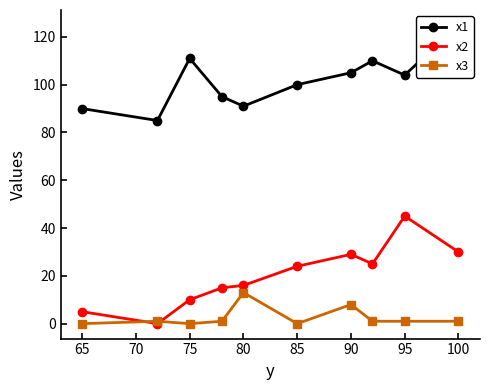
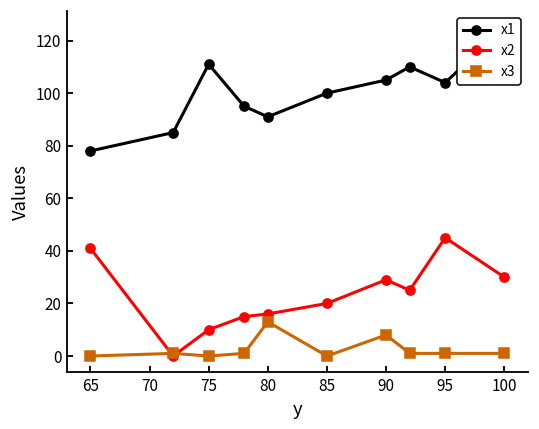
  {
    "x1": {
-     "65": 90,
+     "65": 78,
      "75": 111,
      "80": 91,
      "85": 100,
      "90": 105,
      "95": 104
    },
    "x2": {
-     "65": 5,
+     "65": 41,
      "75": 10,
      "80": 16,
-     "85": 24,
+     "85": 20,
      "90": 29,
      "95": 45,
      "100": 30
    },
    "x3": {
      "65": 0,
      "75": 0,
      "80": 13,
      "85": 0,
      "90": 8,
      "95": 1,
      "100": 1
    }
  }
